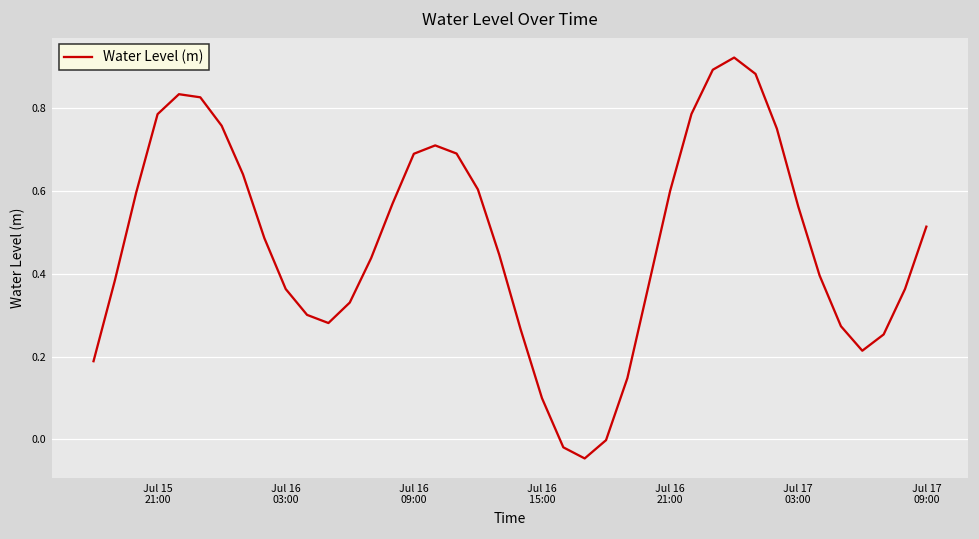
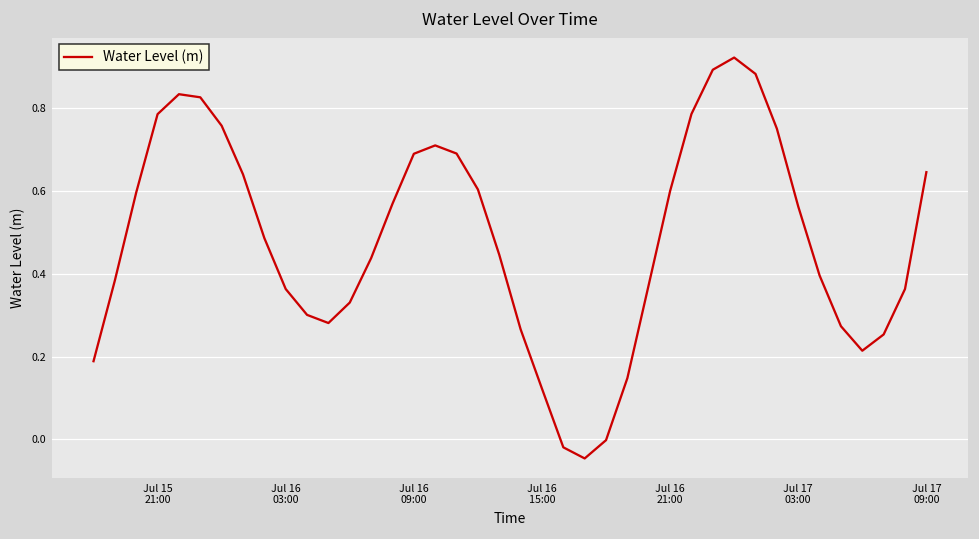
  {
    "Jul 15 21:00": 0.79,
    "Jul 16 03:00": 0.36,
    "Jul 16 09:00": 0.69,
-   "Jul 16 15:00": 0.10,
+   "Jul 16 15:00": 0.12,
    "Jul 16 21:00": 0.60,
    "Jul 17 03:00": 0.56,
-   "Jul 17 09:00": 0.51
+   "Jul 17 09:00": 0.65
  }
